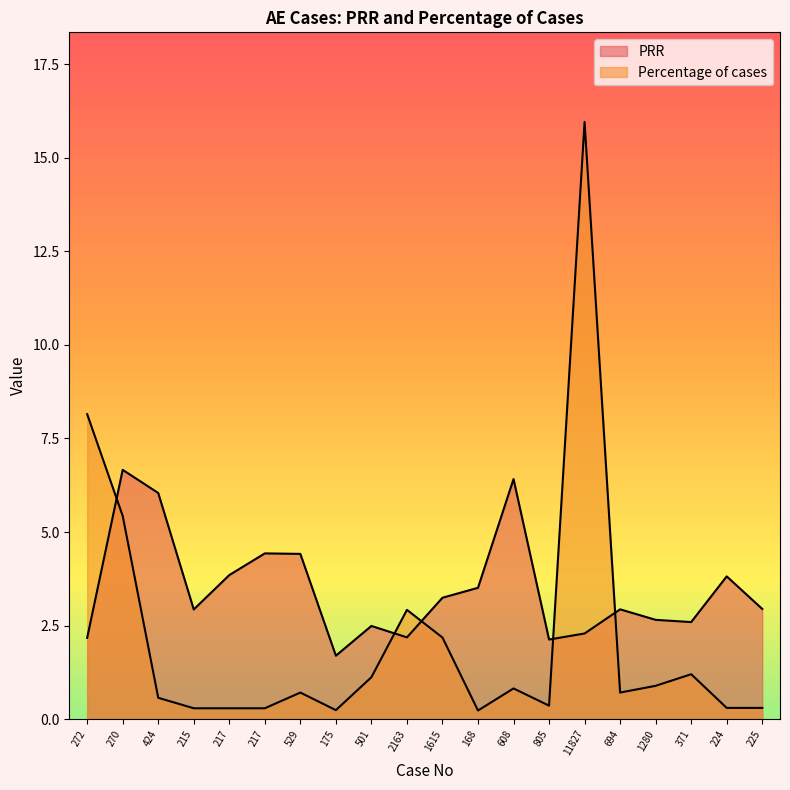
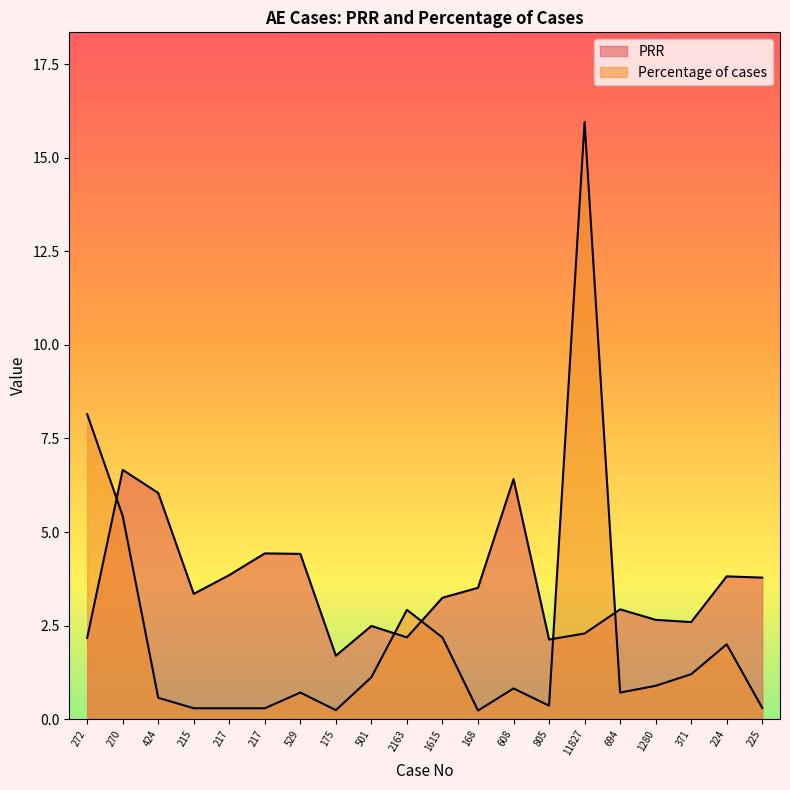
  {
    "PRR": {
      "272": 2.2,
      "270": 6.7,
      "424": 6.0,
-     "215": 2.9,
+     "215": 3.3,
      "529": 4.4,
      "175": 1.7,
      "501": 2.5,
      "2163": 2.2,
      "1615": 3.2,
      "168": 3.5,
      "608": 6.4,
      "805": 2.1,
      "11827": 2.3,
      "694": 2.9,
      "1280": 2.7,
      "371": 2.6,
      "224": 3.8,
-     "225": 2.9
+     "225": 3.8
    },
    "Percentage of cases": {
      "272": 8.2,
      "270": 5.4,
      "424": 0.6,
      "215": 0.3,
      "529": 0.7,
      "175": 0.2,
      "501": 1.1,
      "2163": 2.9,
      "1615": 2.2,
      "168": 0.2,
      "608": 0.8,
      "805": 0.4,
      "11827": 16.0,
      "694": 0.7,
      "1280": 0.9,
      "371": 1.2,
-     "224": 0.3,
+     "224": 2.0,
      "225": 0.3
    }
  }
